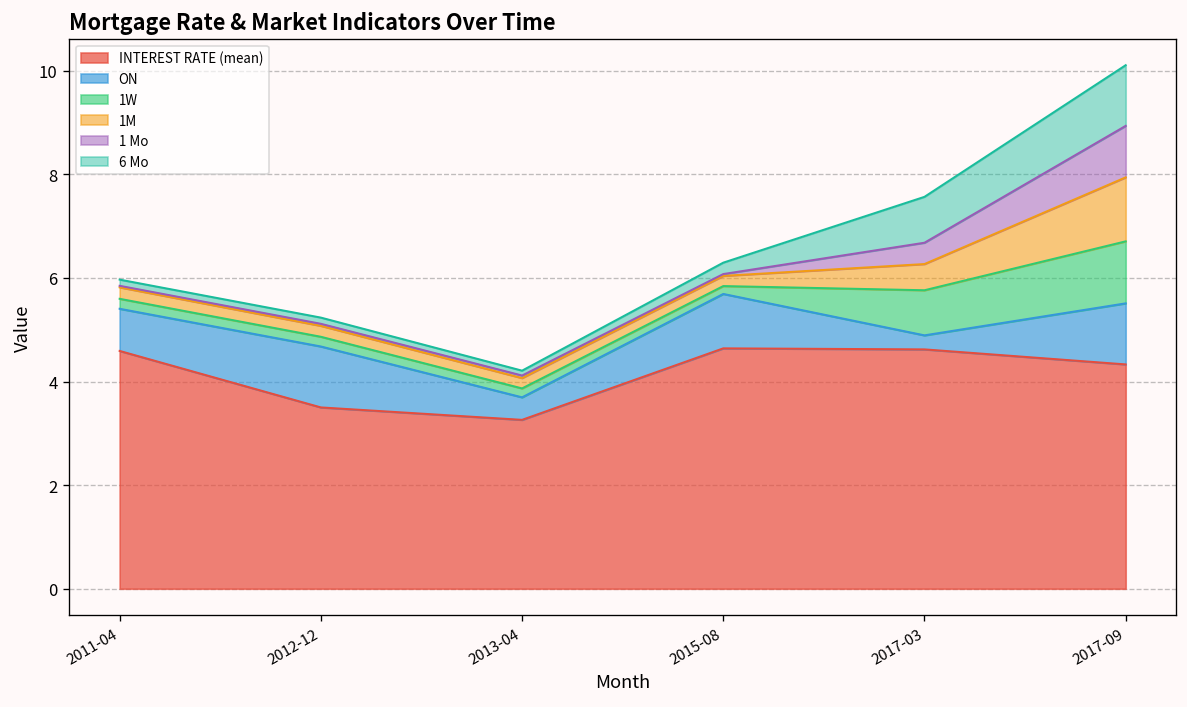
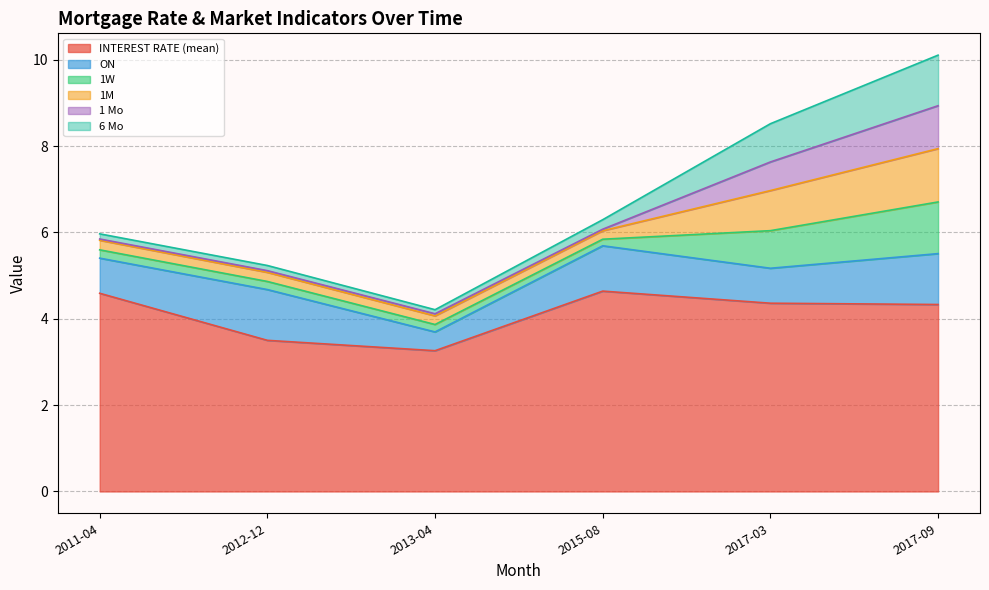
  {
    "INTEREST RATE (mean)": {
      "2011-04": 4.6,
      "2012-12": 3.5,
      "2013-04": 3.3,
      "2015-08": 4.6,
-     "2017-03": 4.6,
+     "2017-03": 4.4,
      "2017-09": 4.3
    },
    "ON": {
      "2011-04": 0.8,
      "2012-12": 1.2,
      "2013-04": 0.4,
      "2015-08": 1.1,
-     "2017-03": 0.3,
+     "2017-03": 0.8,
      "2017-09": 1.2
    },
    "1M": {
-     "2017-03": 0.5,
+     "2017-03": 0.9,
      "2017-09": 1.2
    },
    "1 Mo": {
-     "2017-03": 0.4,
+     "2017-03": 0.7,
      "2017-09": 1.0
    }
  }
